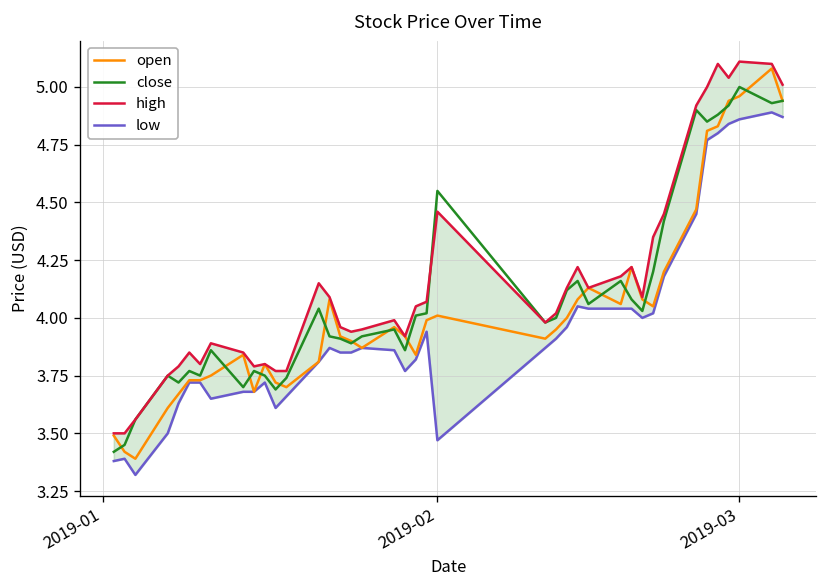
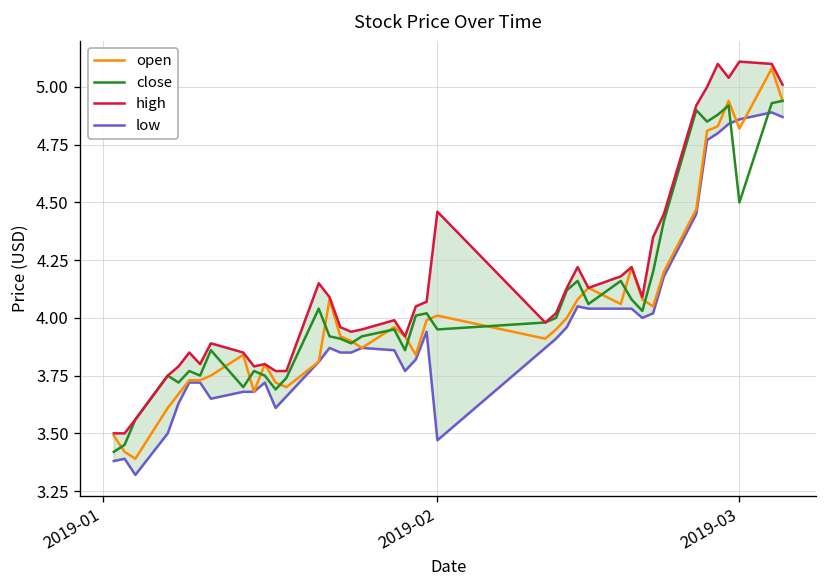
  {
    "open": {
      "2019-02": 4.01,
-     "2019-03": 4.96
+     "2019-03": 4.82
    },
    "close": {
-     "2019-02": 4.55,
-     "2019-03": 5.0
+     "2019-02": 3.95,
+     "2019-03": 4.5
    },
    "high": {
      "2019-02": 4.46,
      "2019-03": 5.11
    },
    "low": {
      "2019-02": 3.47,
      "2019-03": 4.86
    }
  }
